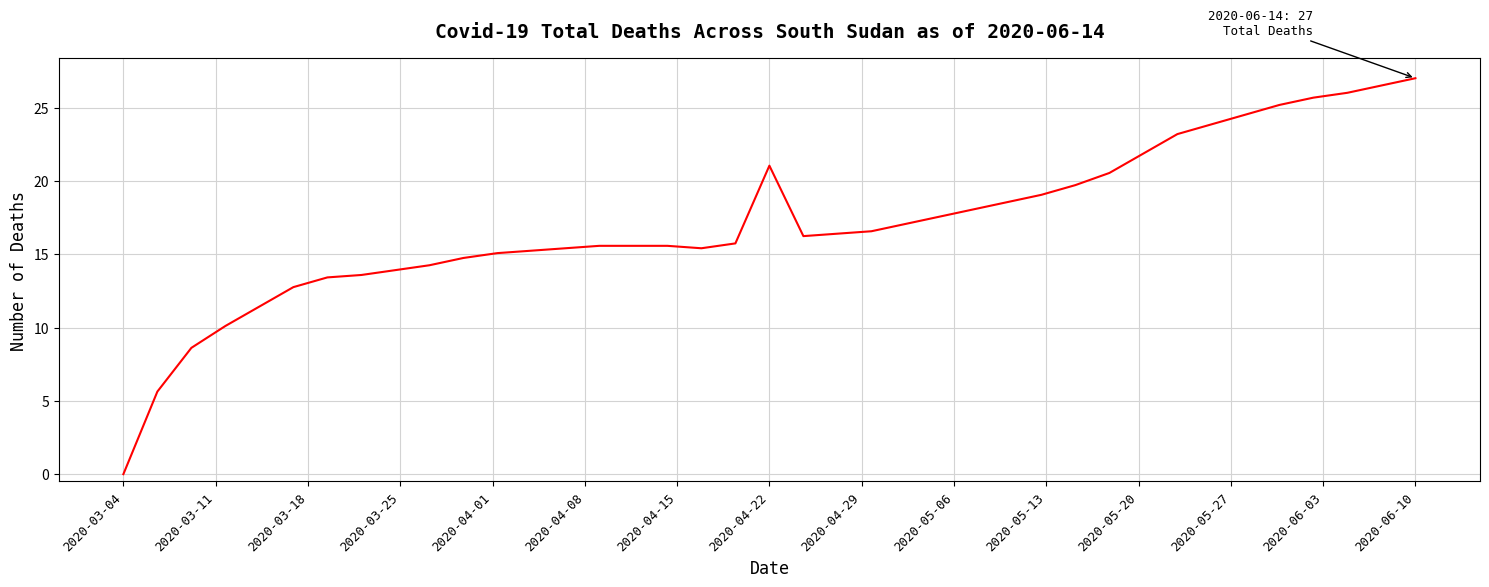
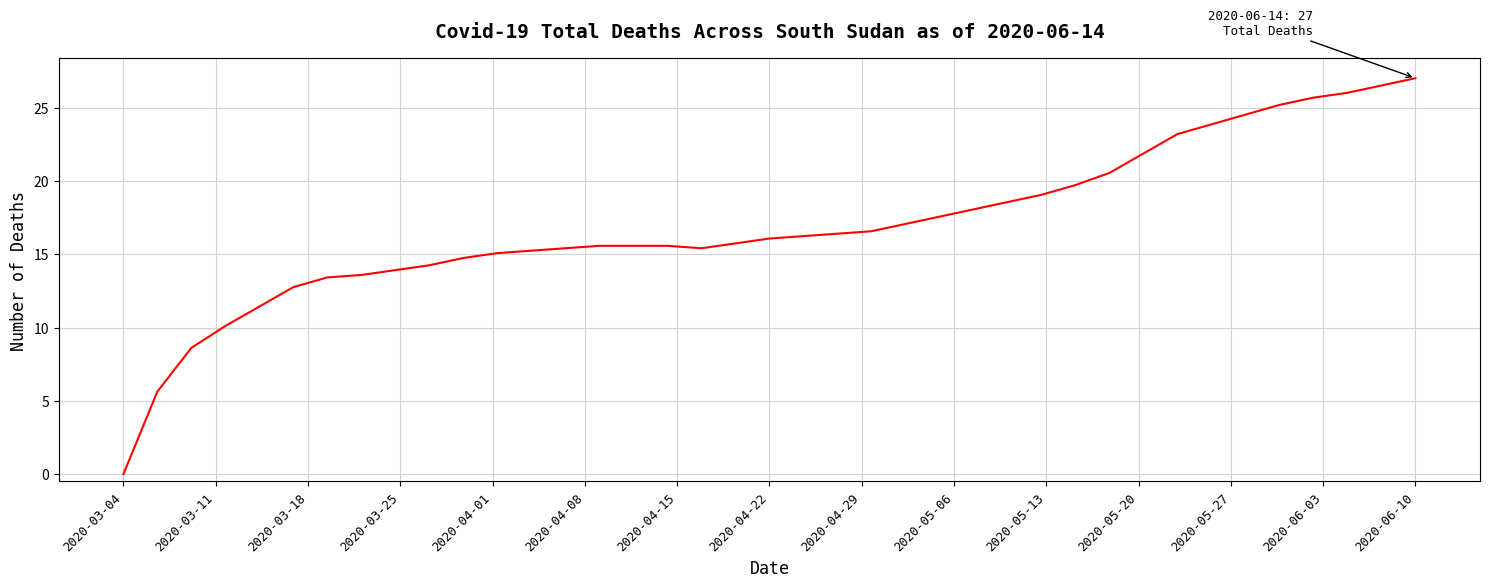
  {
    "2020-03-04": 0.0,
-   "2020-04-22": 21.0
+   "2020-04-22": 16.1
  }
